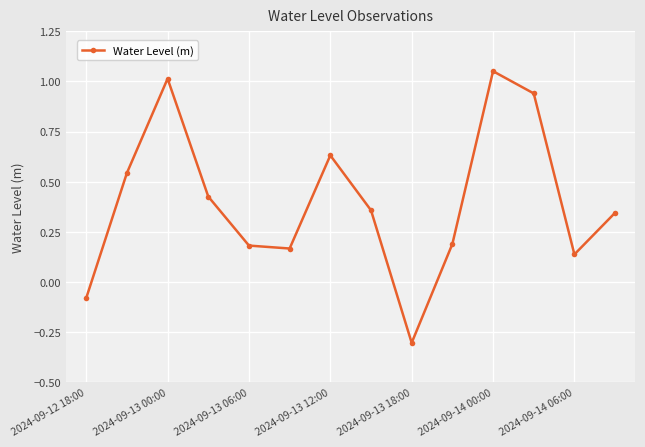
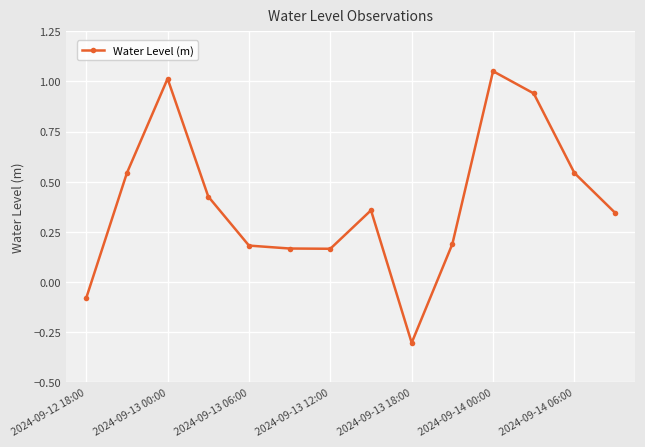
  {
    "2024-09-12 18:00": -0.08,
    "2024-09-13 00:00": 1.01,
    "2024-09-13 06:00": 0.18,
-   "2024-09-13 12:00": 0.63,
+   "2024-09-13 12:00": 0.17,
    "2024-09-13 18:00": -0.30,
    "2024-09-14 00:00": 1.05,
-   "2024-09-14 06:00": 0.14
+   "2024-09-14 06:00": 0.54
  }
